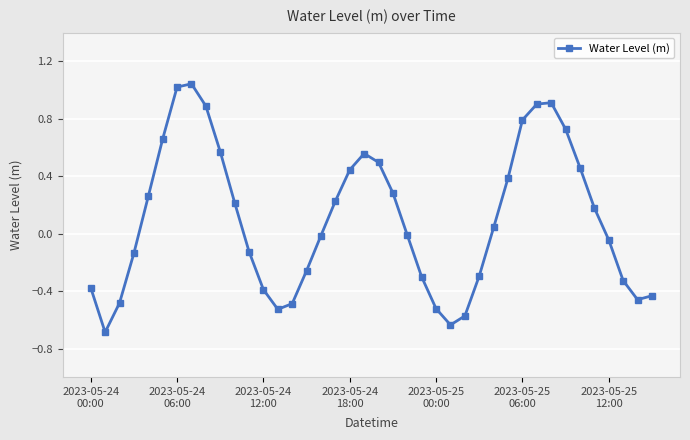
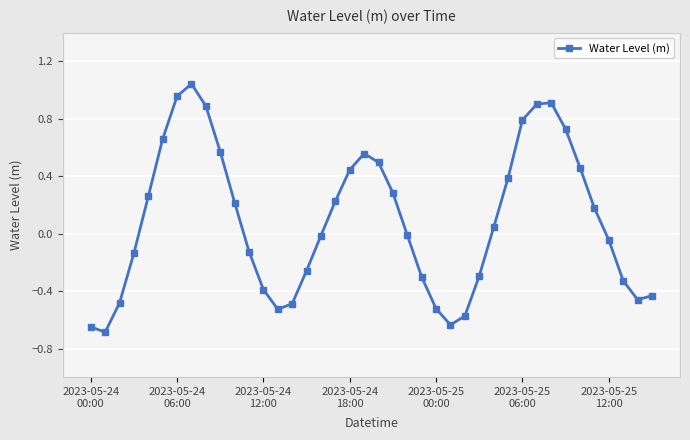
  {
-   "2023-05-24 00:00": -0.38,
-   "2023-05-24 06:00": 1.02,
+   "2023-05-24 00:00": -0.65,
+   "2023-05-24 06:00": 0.96,
    "2023-05-24 12:00": -0.39,
    "2023-05-24 18:00": 0.44,
    "2023-05-25 00:00": -0.52,
    "2023-05-25 06:00": 0.79,
    "2023-05-25 12:00": -0.04
  }
